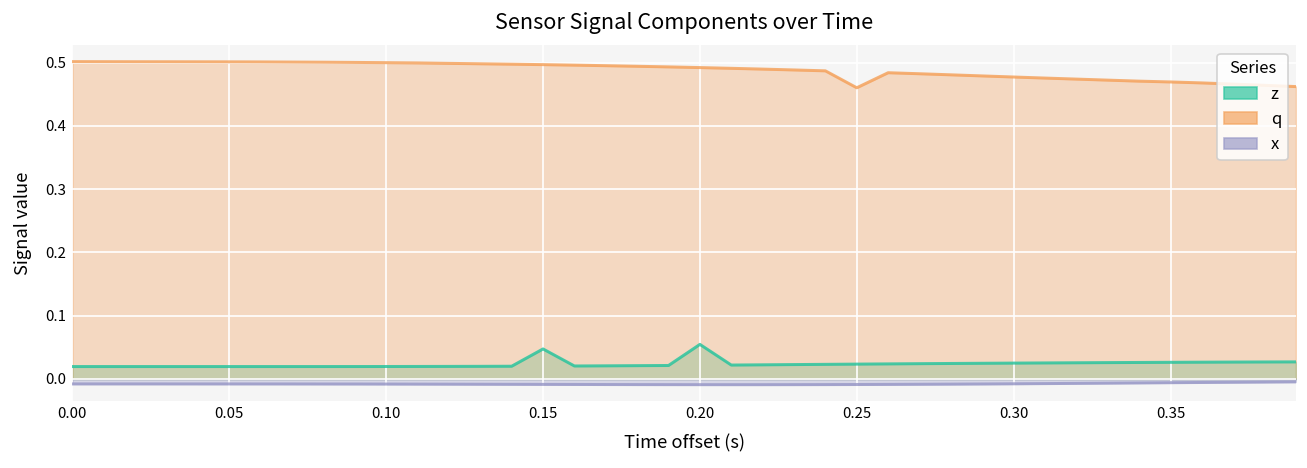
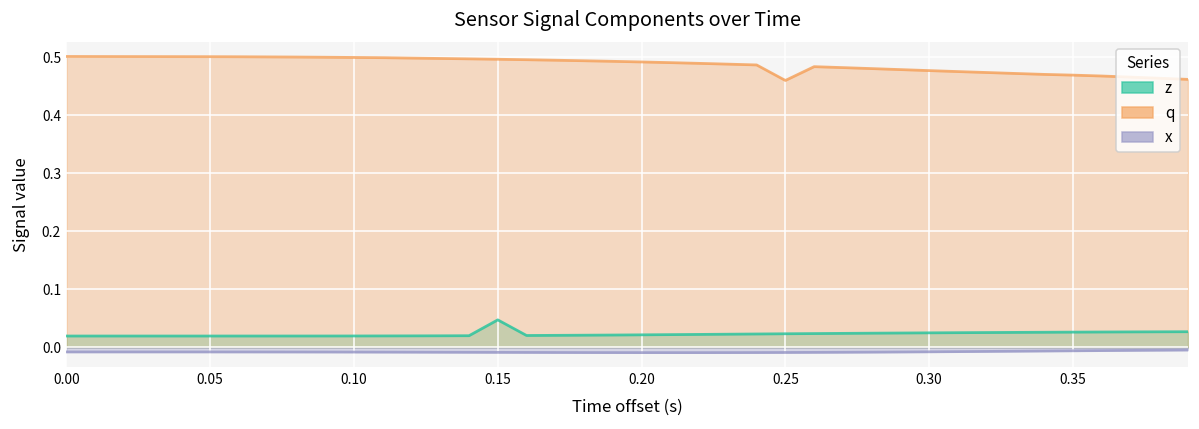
  {
    "z": {
      "0.00": 0.02,
      "0.05": 0.02,
      "0.10": 0.02,
      "0.15": 0.05,
-     "0.20": 0.05,
+     "0.20": 0.02,
      "0.25": 0.02,
      "0.30": 0.03,
      "0.35": 0.03
    },
    "q": {
      "0.00": 0.50,
      "0.05": 0.50,
      "0.10": 0.50,
      "0.15": 0.50,
      "0.20": 0.49,
      "0.25": 0.46,
      "0.30": 0.48,
      "0.35": 0.47
    }
  }
